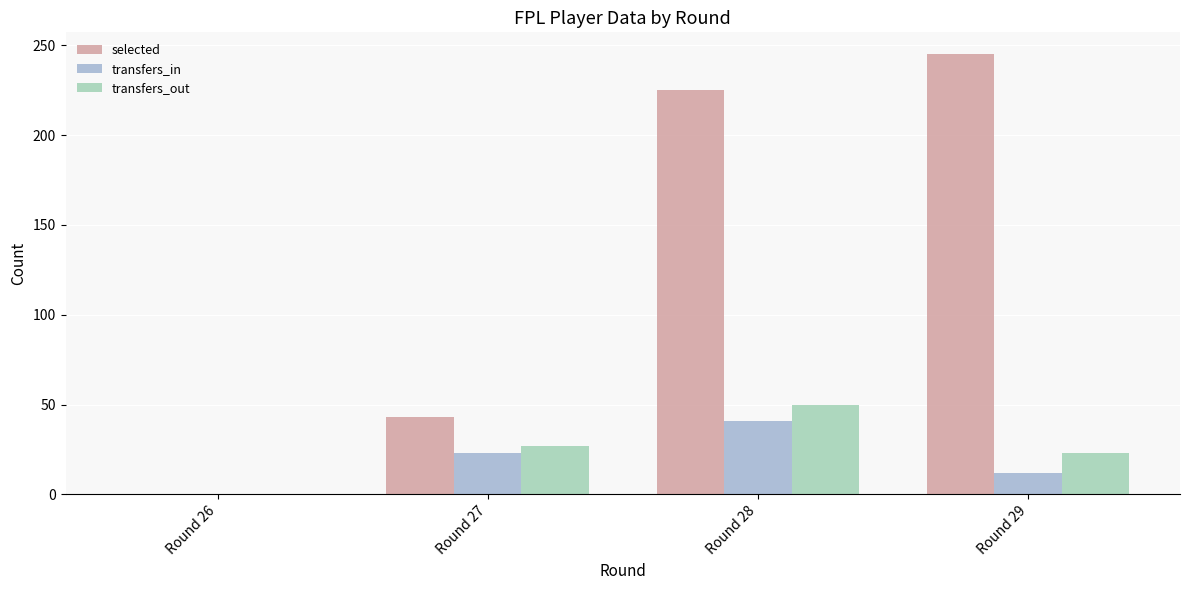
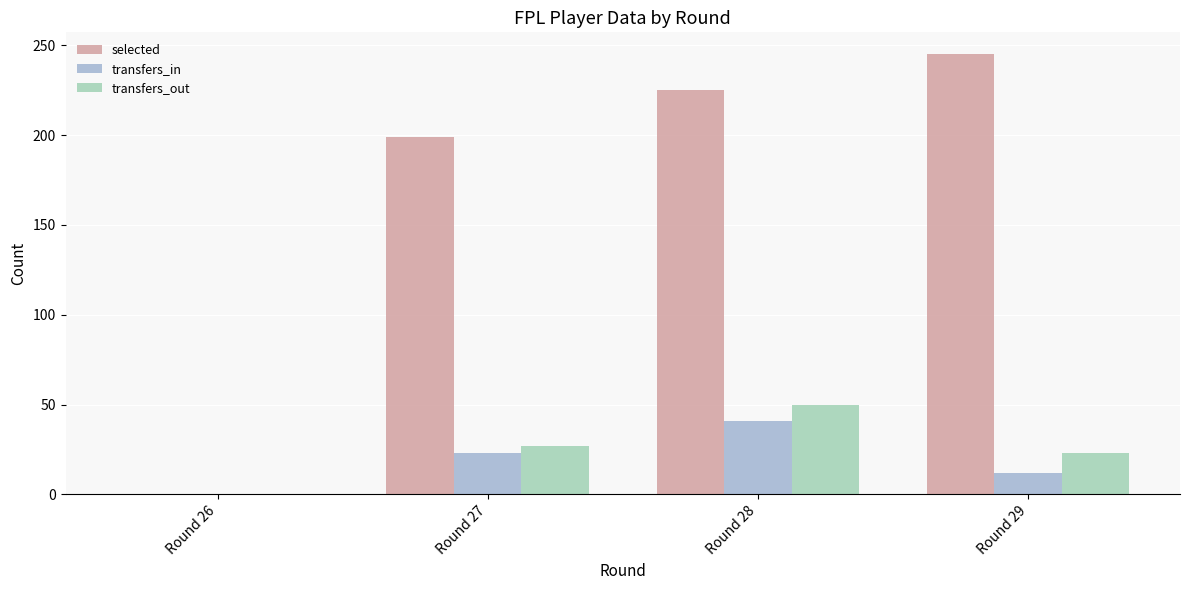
  {
    "selected": {
      "Round 26": 0,
-     "Round 27": 43,
+     "Round 27": 199,
      "Round 28": 225,
      "Round 29": 245
    }
  }
